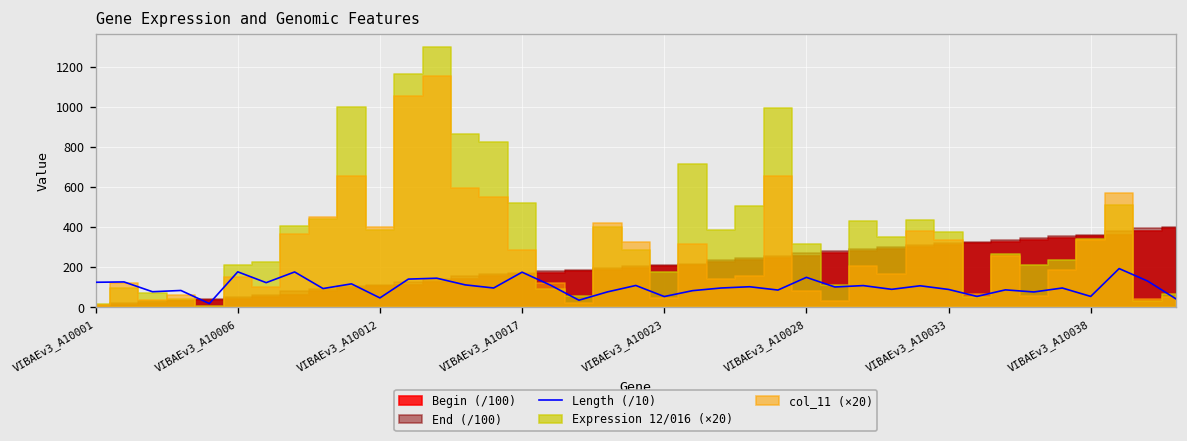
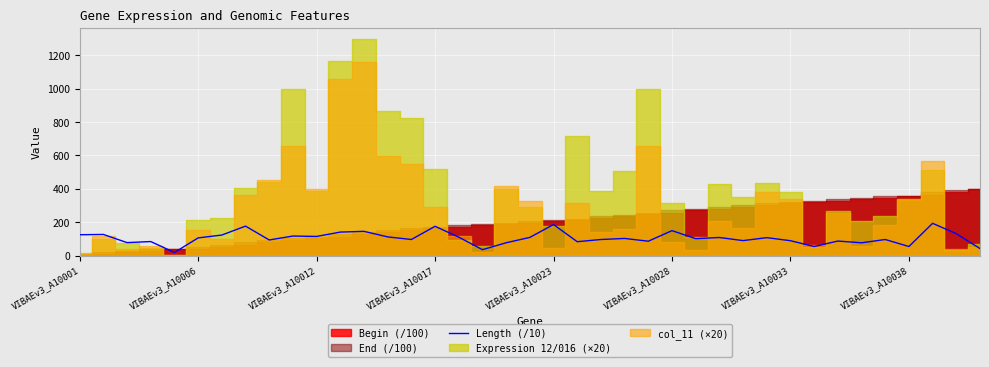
  {
    "Length (/10)": {
      "VIBAEv3_A10001": 130,
-     "VIBAEv3_A10006": 180,
-     "VIBAEv3_A10012": 50,
+     "VIBAEv3_A10006": 110,
+     "VIBAEv3_A10012": 120,
      "VIBAEv3_A10017": 180,
-     "VIBAEv3_A10023": 50,
+     "VIBAEv3_A10023": 190,
      "VIBAEv3_A10028": 150,
      "VIBAEv3_A10033": 90,
      "VIBAEv3_A10038": 50
    }
  }
